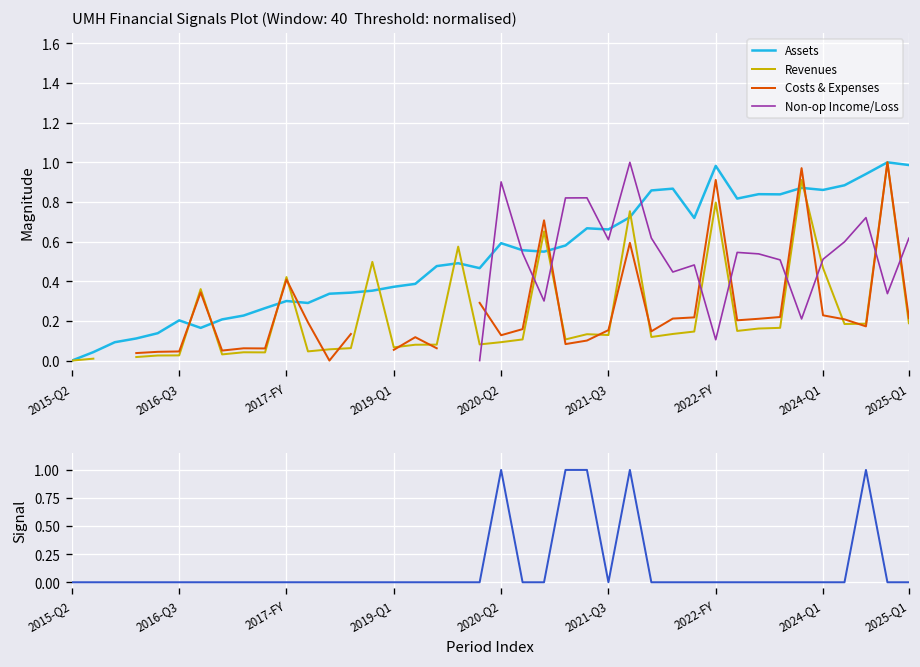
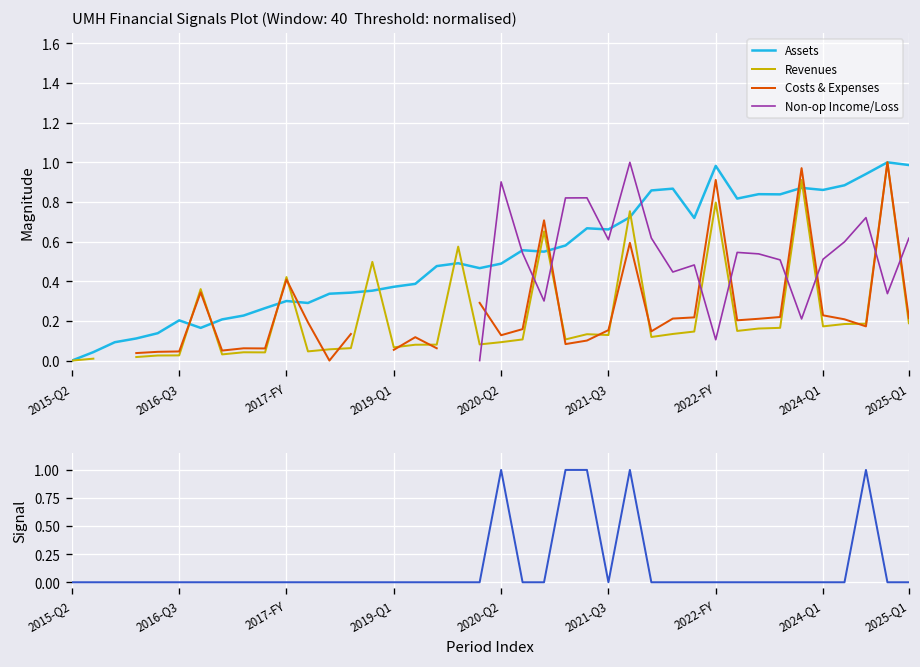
  {
    "UMH Financial Signals Plot (Window: 40 Threshold: normalised)": {
      "Assets": {
        "2016-Q3": 0.20,
        "2017-FY": 0.30,
        "2019-Q1": 0.37,
-       "2020-Q2": 0.59,
+       "2020-Q2": 0.49,
        "2021-Q3": 0.66,
        "2022-FY": 0.98,
        "2024-Q1": 0.86,
        "2025-Q1": 0.99
      },
      "Revenues": {
        "2016-Q3": 0.03,
        "2020-Q2": 0.09,
        "2021-Q3": 0.13,
        "2022-FY": 0.80,
-       "2024-Q1": 0.47,
+       "2024-Q1": 0.17,
        "2025-Q1": 0.19
      },
      "Costs & Expenses": {
        "2016-Q3": 0.05,
        "2020-Q2": 0.13,
        "2021-Q3": 0.15,
        "2022-FY": 0.91,
        "2024-Q1": 0.23,
        "2025-Q1": 0.21
      },
      "Non-op Income/Loss": {
        "2020-Q2": 0.90,
        "2021-Q3": 0.61,
        "2022-FY": 0.11,
        "2024-Q1": 0.51,
        "2025-Q1": 0.62
      }
    }
  }
